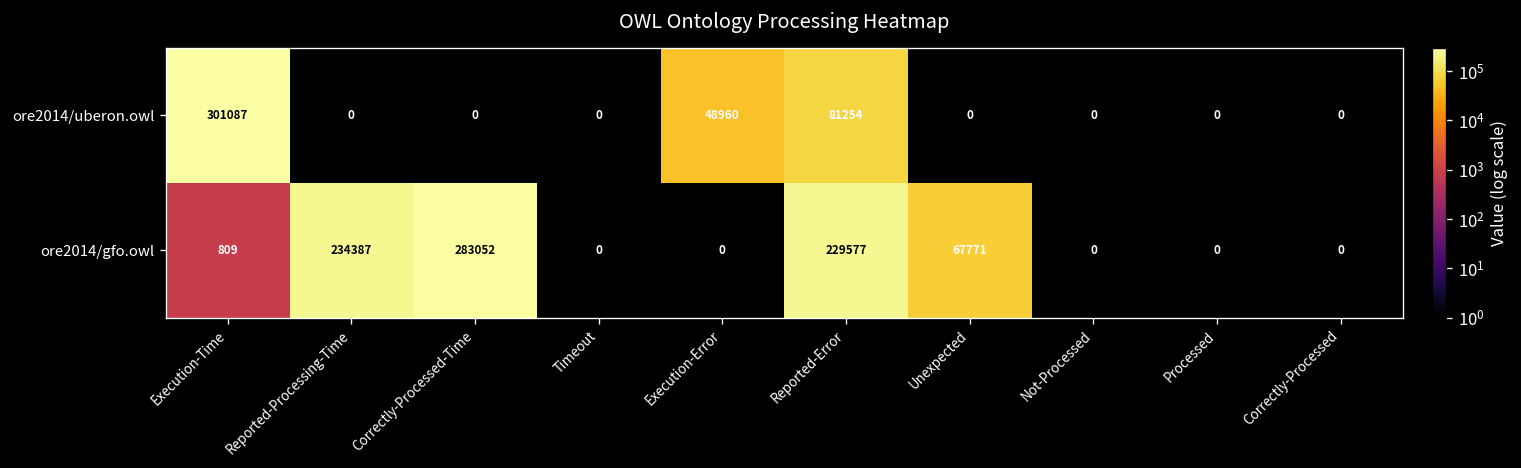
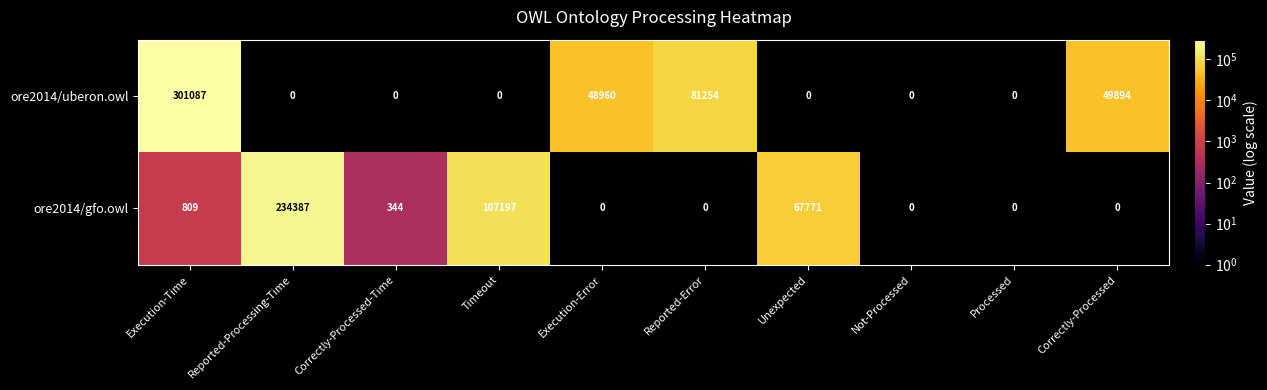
  {
    "ore2014/uberon.owl": {
      "Execution-Time": 301087,
      "Reported-Processing-Time": 0,
      "Correctly-Processed-Time": 0,
      "Timeout": 0,
      "Execution-Error": 48960,
      "Reported-Error": 81254,
      "Unexpected": 0,
      "Not-Processed": 0,
      "Processed": 0,
-     "Correctly-Processed": 0
+     "Correctly-Processed": 49894
    },
    "ore2014/gfo.owl": {
      "Execution-Time": 809,
      "Reported-Processing-Time": 234387,
-     "Correctly-Processed-Time": 283052,
-     "Timeout": 0,
+     "Correctly-Processed-Time": 344,
+     "Timeout": 107197,
      "Execution-Error": 0,
-     "Reported-Error": 229577,
+     "Reported-Error": 0,
      "Unexpected": 67771,
      "Not-Processed": 0,
      "Processed": 0,
      "Correctly-Processed": 0
    }
  }
